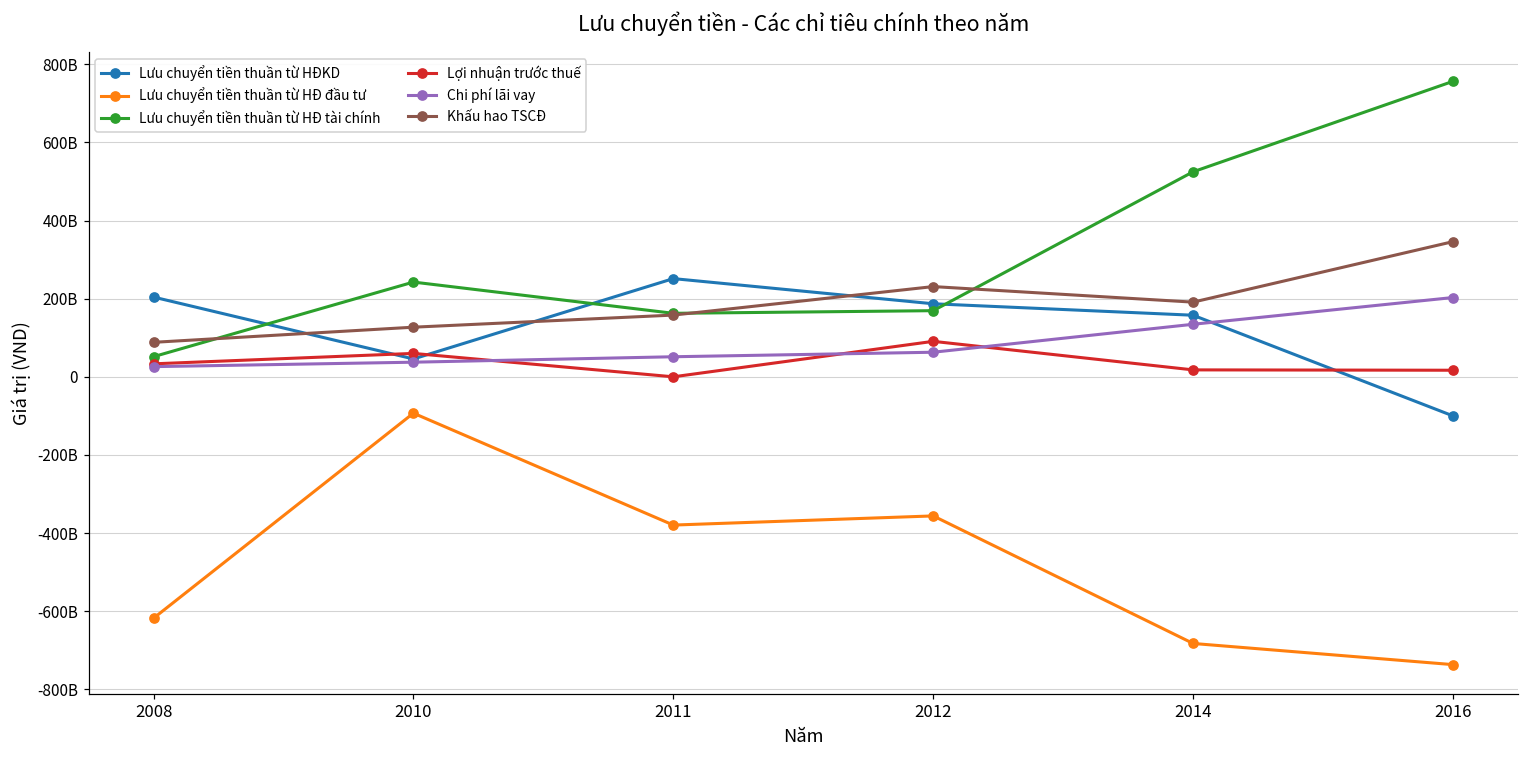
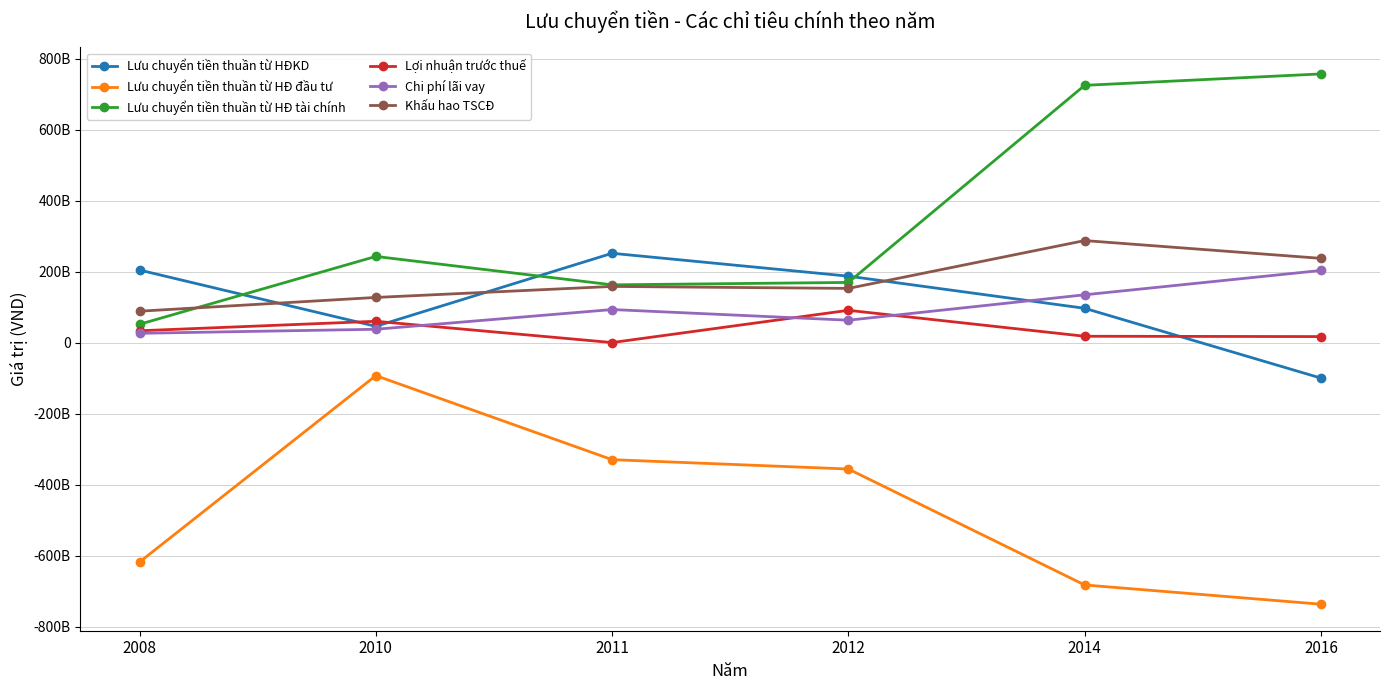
  {
    "Lưu chuyển tiền thuần từ HĐKD": {
      "2008": 200000000000,
      "2010": 50000000000,
      "2011": 250000000000,
      "2012": 190000000000,
-     "2014": 160000000000,
+     "2014": 100000000000,
      "2016": -100000000000
    },
    "Lưu chuyển tiền thuần từ HĐ đầu tư": {
      "2008": -620000000000,
      "2010": -90000000000,
-     "2011": -380000000000,
+     "2011": -330000000000,
      "2012": -360000000000,
      "2014": -680000000000,
      "2016": -740000000000
    },
    "Lưu chuyển tiền thuần từ HĐ tài chính": {
      "2008": 50000000000,
      "2010": 240000000000,
      "2012": 170000000000,
-     "2014": 530000000000,
+     "2014": 720000000000,
      "2016": 760000000000
    },
    "Lợi nhuận trước thuế": {
      "2010": 60000000000,
      "2011": 0,
      "2012": 90000000000,
      "2014": 20000000000,
      "2016": 20000000000
    },
    "Chi phí lãi vay": {
      "2010": 40000000000,
-     "2011": 50000000000,
+     "2011": 90000000000,
      "2012": 60000000000,
      "2014": 130000000000,
      "2016": 200000000000
    },
    "Khấu hao TSCĐ": {
      "2008": 90000000000,
      "2010": 130000000000,
-     "2012": 230000000000,
-     "2014": 190000000000,
-     "2016": 350000000000
+     "2012": 150000000000,
+     "2014": 290000000000,
+     "2016": 240000000000
    }
  }
